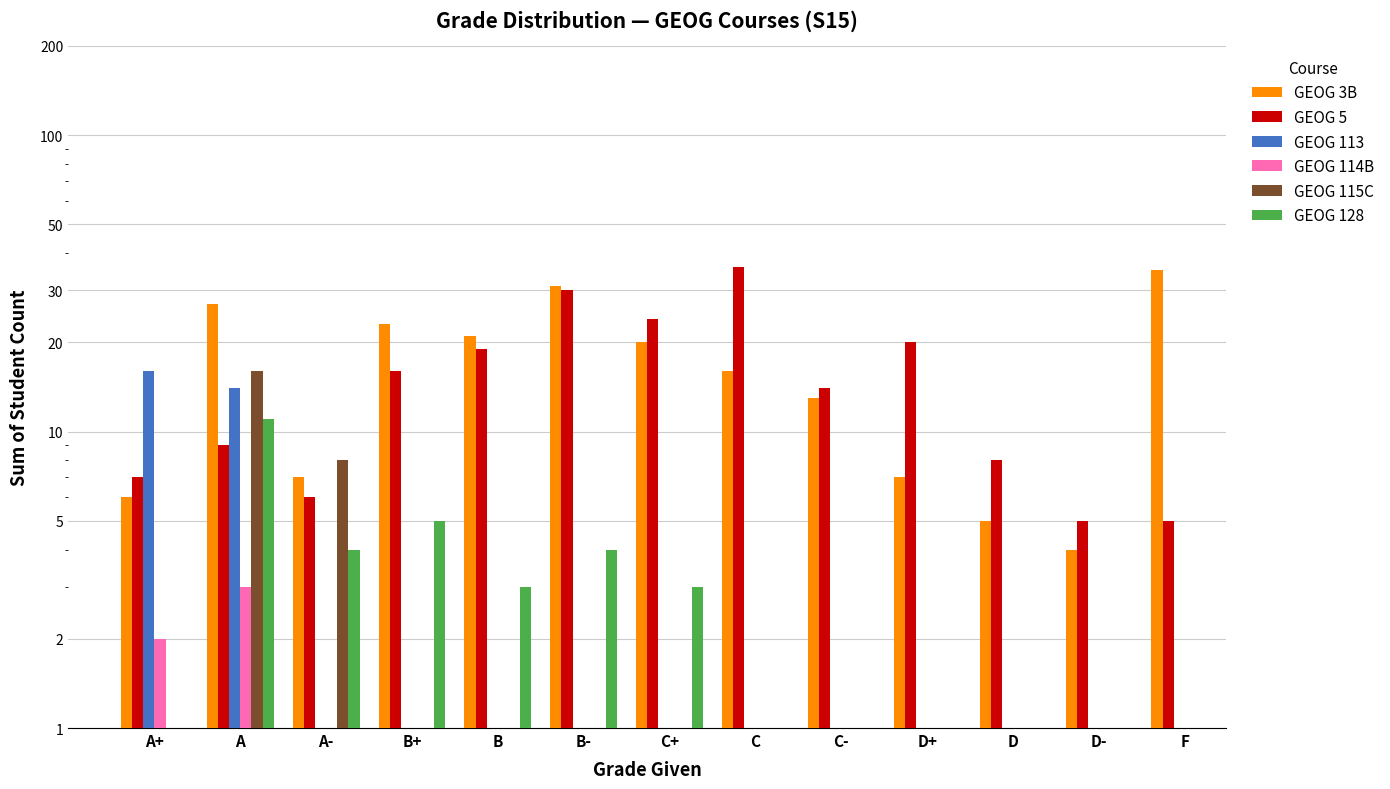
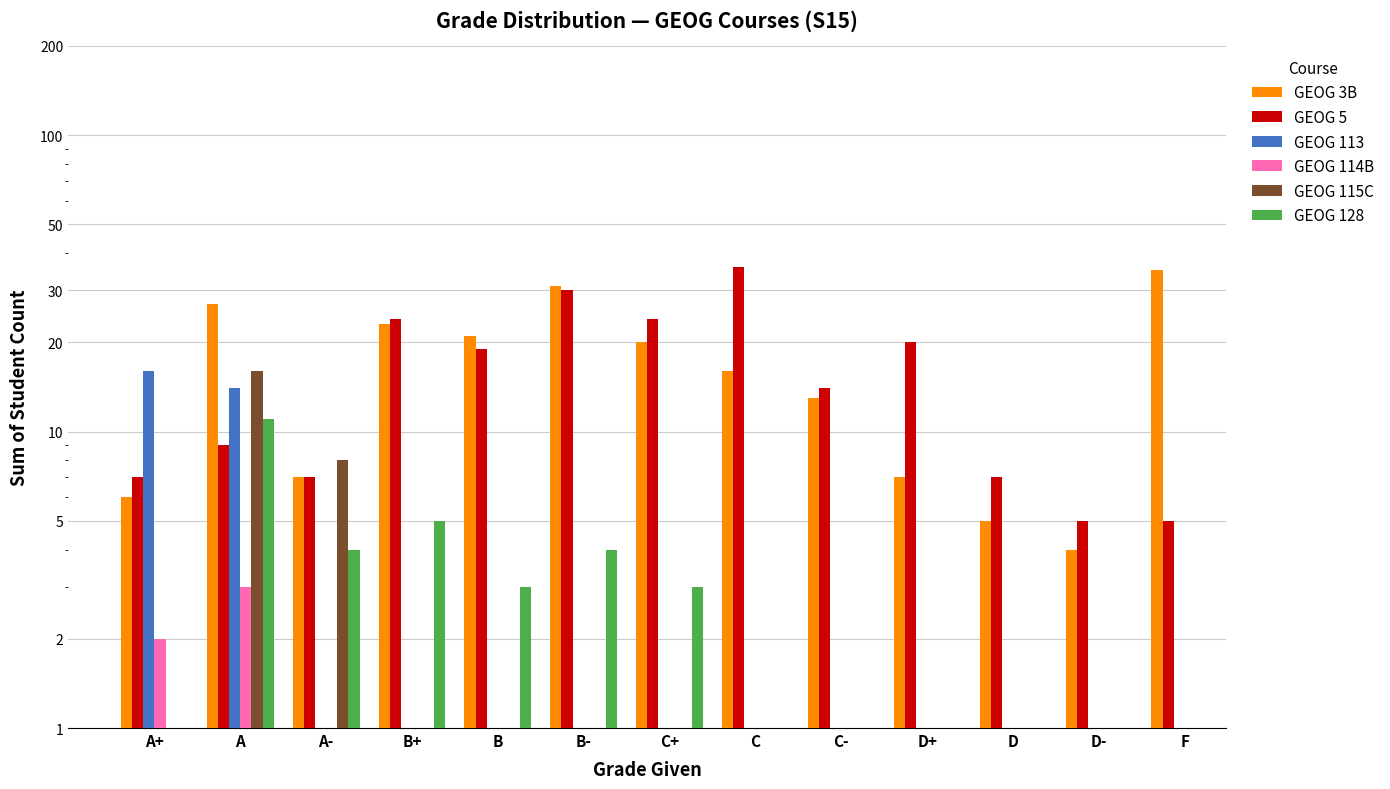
  {
    "GEOG 3B": {
      "A+": 6,
      "A": 27,
      "A-": 7,
      "B+": 23,
      "B": 21,
      "B-": 31,
      "C+": 20,
      "C": 16,
      "C-": 13,
      "D+": 7,
      "D": 5,
      "D-": 4,
      "F": 35
    },
    "GEOG 5": {
      "A+": 7,
      "A": 9,
-     "A-": 6,
-     "B+": 16,
+     "A-": 7,
+     "B+": 24,
      "B": 19,
      "B-": 30,
      "C+": 24,
      "C": 36,
      "C-": 14,
      "D+": 20,
-     "D": 8,
+     "D": 7,
      "D-": 5,
      "F": 5
    }
  }
